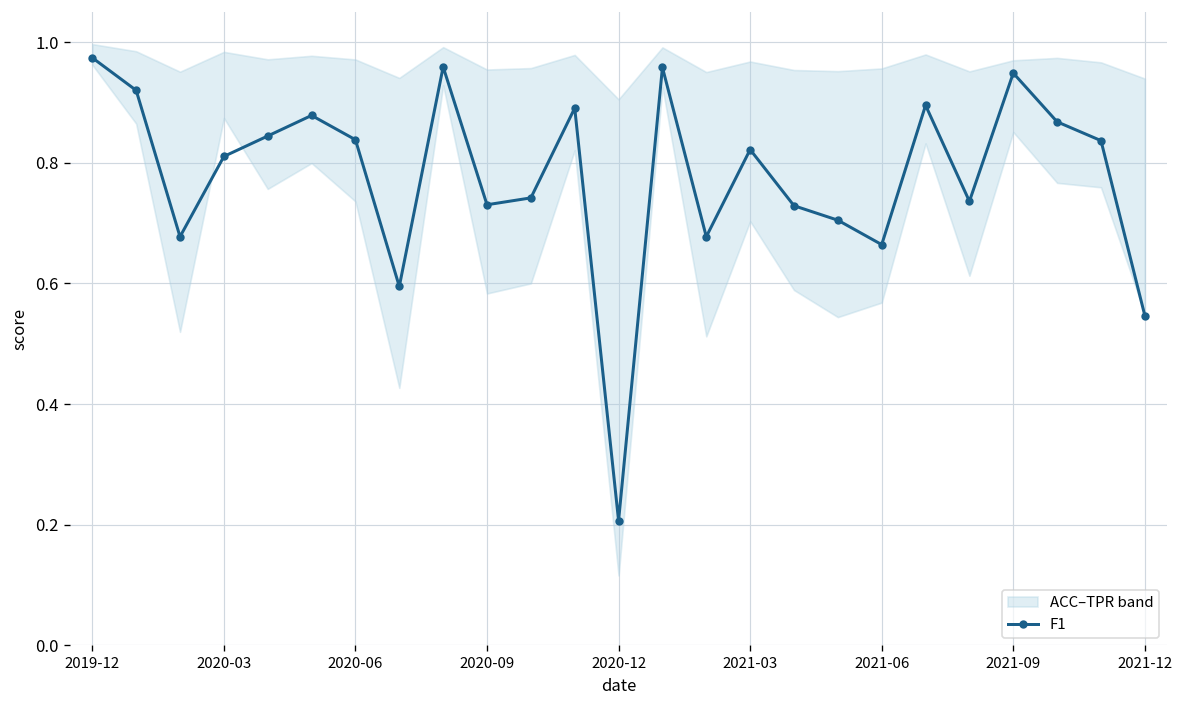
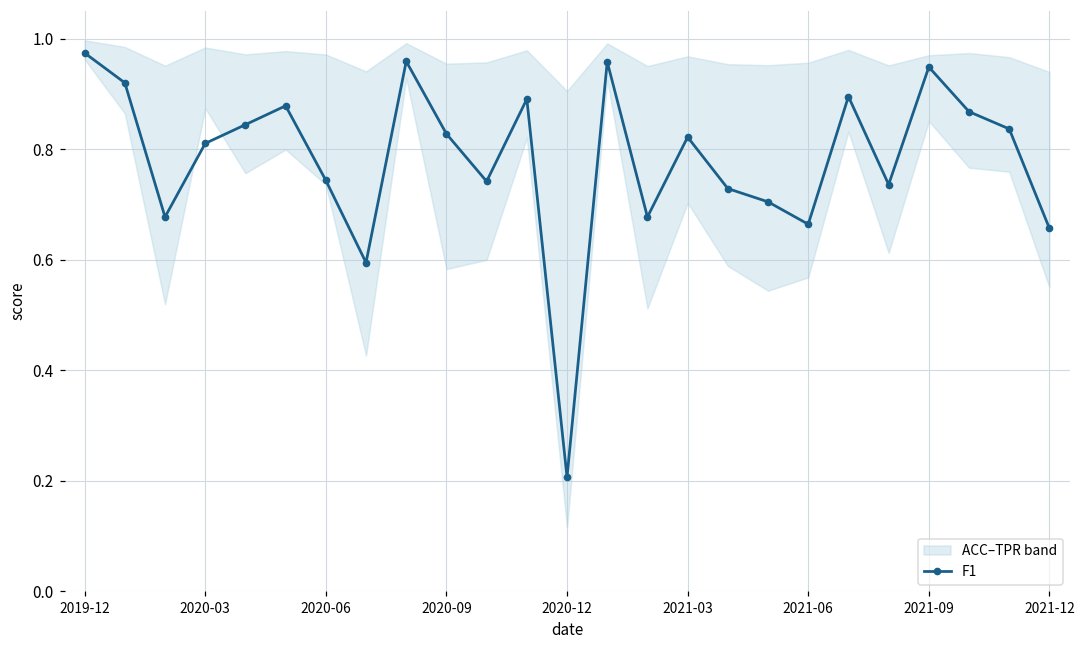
  {
    "F1": {
      "2019-12": 0.97,
      "2020-03": 0.81,
-     "2020-06": 0.84,
-     "2020-09": 0.73,
+     "2020-06": 0.74,
+     "2020-09": 0.83,
      "2020-12": 0.21,
      "2021-03": 0.82,
      "2021-06": 0.66,
      "2021-09": 0.95,
-     "2021-12": 0.55
+     "2021-12": 0.66
    }
  }
